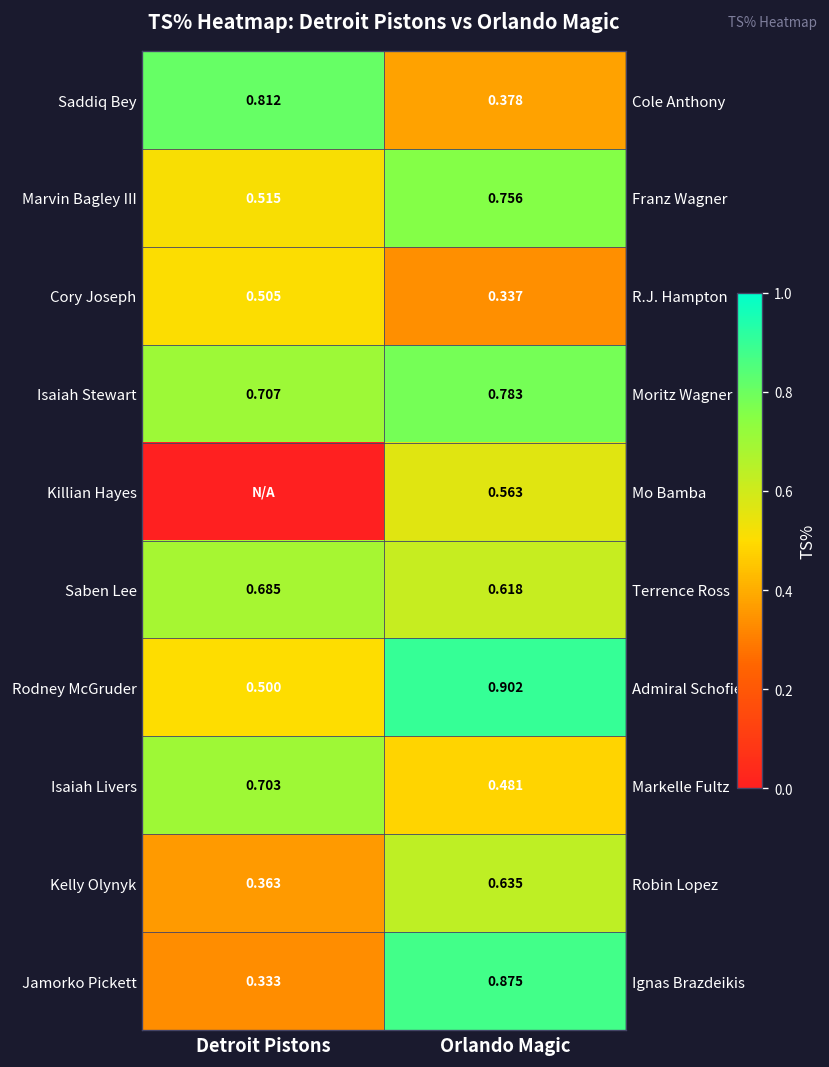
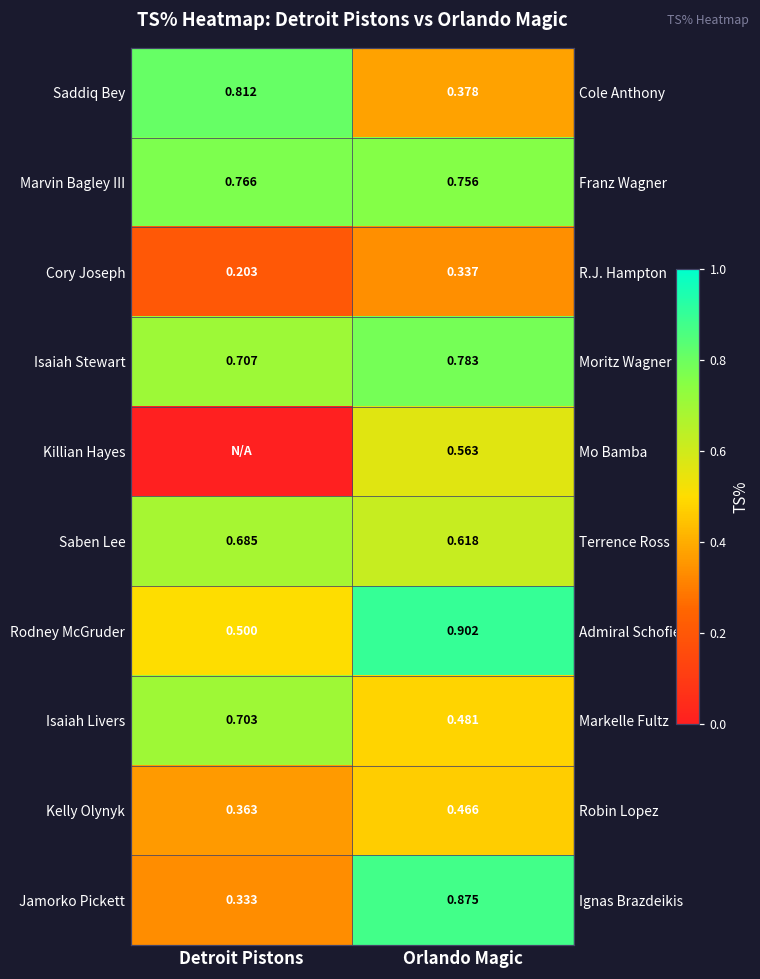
  {
    "Saddiq Bey": {
      "Detroit Pistons": 0.812,
      "Orlando Magic": 0.378
    },
    "Marvin Bagley III": {
-     "Detroit Pistons": 0.515,
+     "Detroit Pistons": 0.766,
      "Orlando Magic": 0.756
    },
    "Cory Joseph": {
-     "Detroit Pistons": 0.505,
+     "Detroit Pistons": 0.203,
      "Orlando Magic": 0.337
    },
    "Isaiah Stewart": {
      "Detroit Pistons": 0.707,
      "Orlando Magic": 0.783
    },
    "Killian Hayes": {
      "Orlando Magic": 0.563
    },
    "Saben Lee": {
      "Detroit Pistons": 0.685,
      "Orlando Magic": 0.618
    },
    "Rodney McGruder": {
      "Detroit Pistons": 0.500,
      "Orlando Magic": 0.902
    },
    "Isaiah Livers": {
      "Detroit Pistons": 0.703,
      "Orlando Magic": 0.481
    },
    "Kelly Olynyk": {
      "Detroit Pistons": 0.363,
-     "Orlando Magic": 0.635
+     "Orlando Magic": 0.466
    },
    "Jamorko Pickett": {
      "Detroit Pistons": 0.333,
      "Orlando Magic": 0.875
    }
  }
